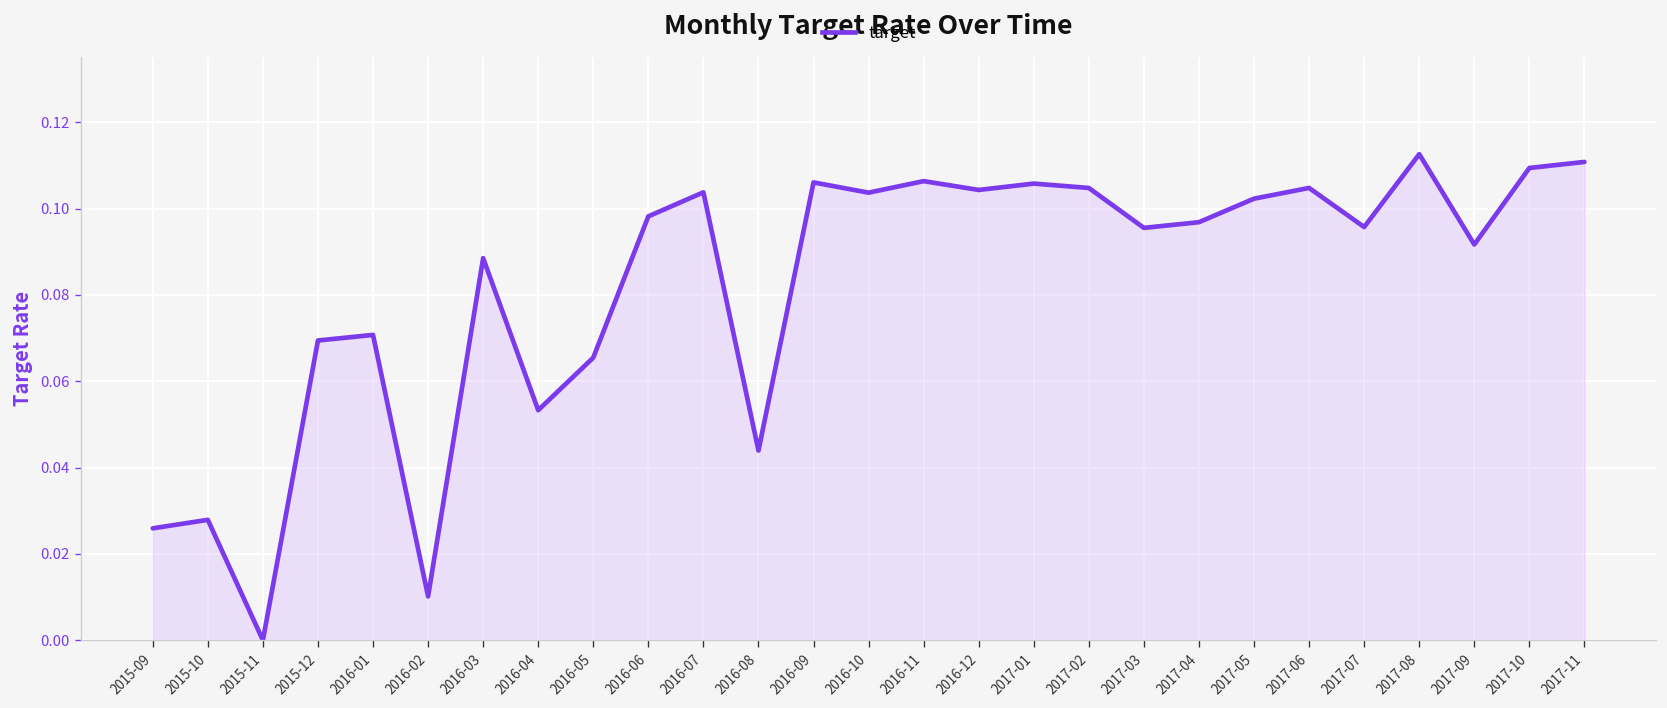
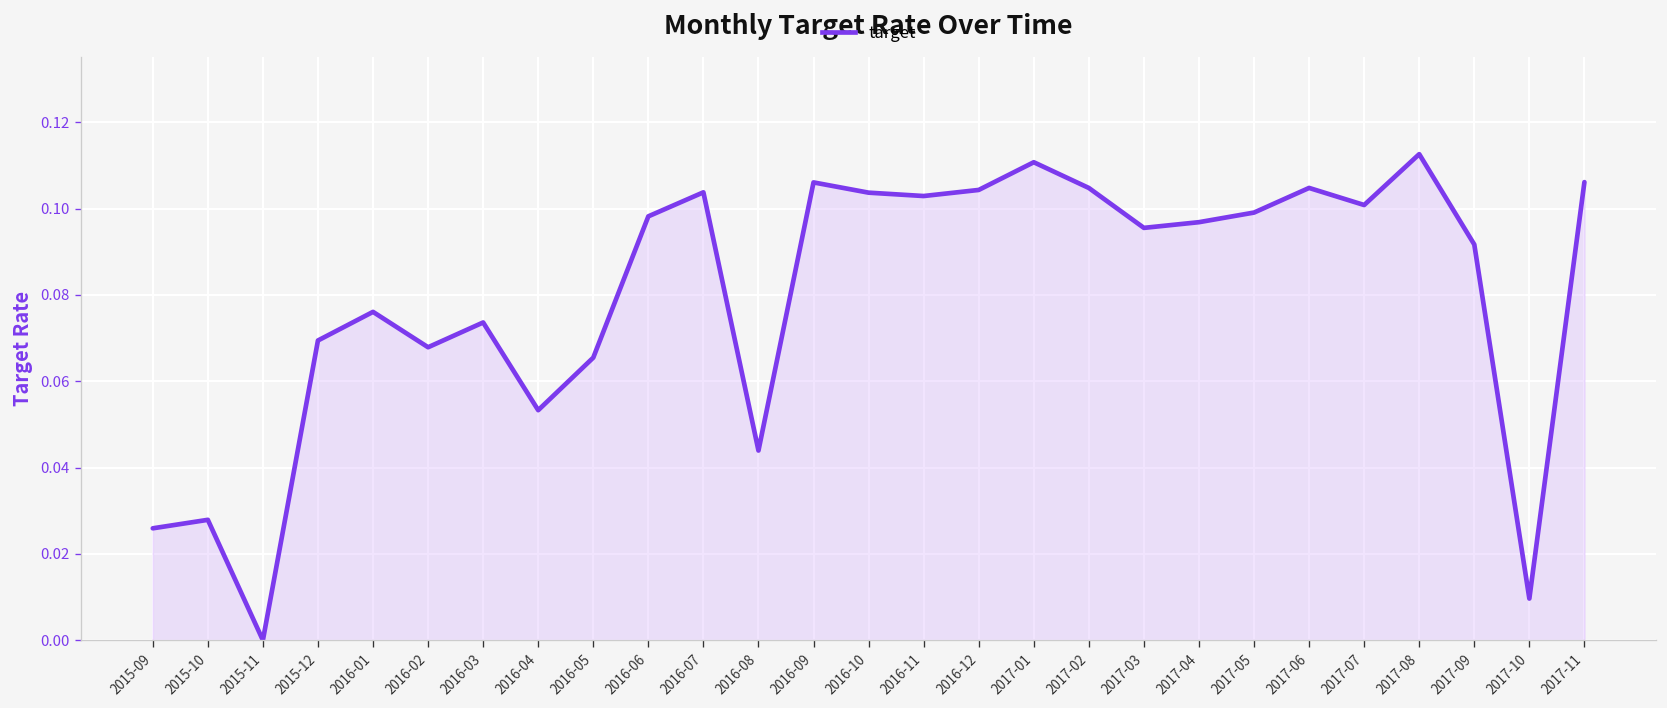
  {
    "2015-09": 0.026,
    "2015-10": 0.028,
    "2015-11": 0.000,
    "2015-12": 0.069,
-   "2016-01": 0.071,
-   "2016-02": 0.010,
-   "2016-03": 0.089,
+   "2016-01": 0.076,
+   "2016-02": 0.068,
+   "2016-03": 0.074,
    "2016-04": 0.053,
    "2016-05": 0.065,
    "2016-06": 0.098,
    "2016-07": 0.104,
    "2016-08": 0.044,
    "2016-09": 0.106,
    "2016-10": 0.104,
-   "2016-11": 0.106,
+   "2016-11": 0.103,
    "2016-12": 0.104,
-   "2017-01": 0.106,
+   "2017-01": 0.111,
    "2017-02": 0.105,
    "2017-03": 0.096,
    "2017-04": 0.097,
-   "2017-05": 0.102,
+   "2017-05": 0.099,
    "2017-06": 0.105,
-   "2017-07": 0.096,
+   "2017-07": 0.101,
    "2017-08": 0.113,
    "2017-09": 0.092,
-   "2017-10": 0.109,
-   "2017-11": 0.111
+   "2017-10": 0.010,
+   "2017-11": 0.106
  }
